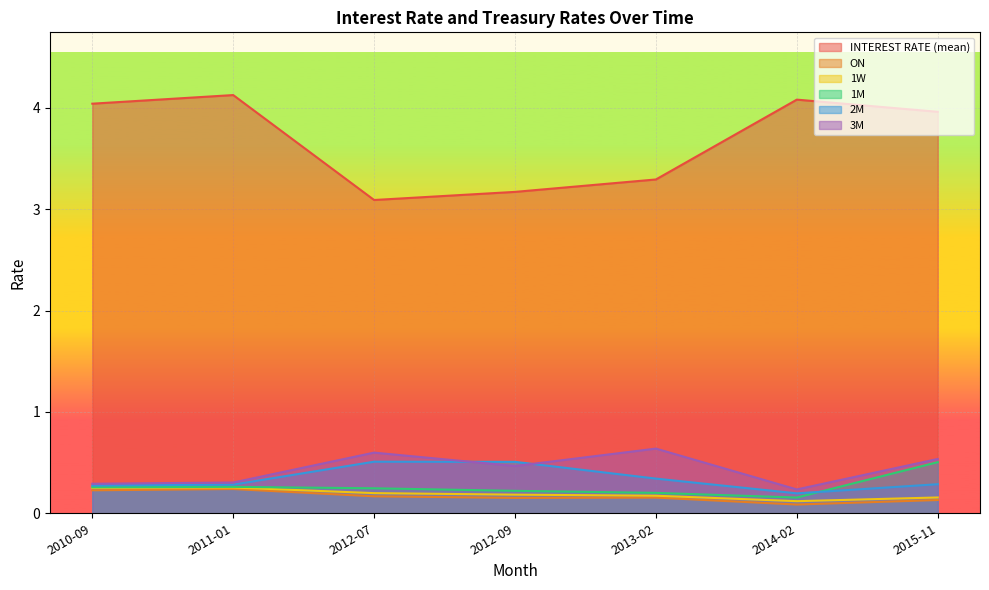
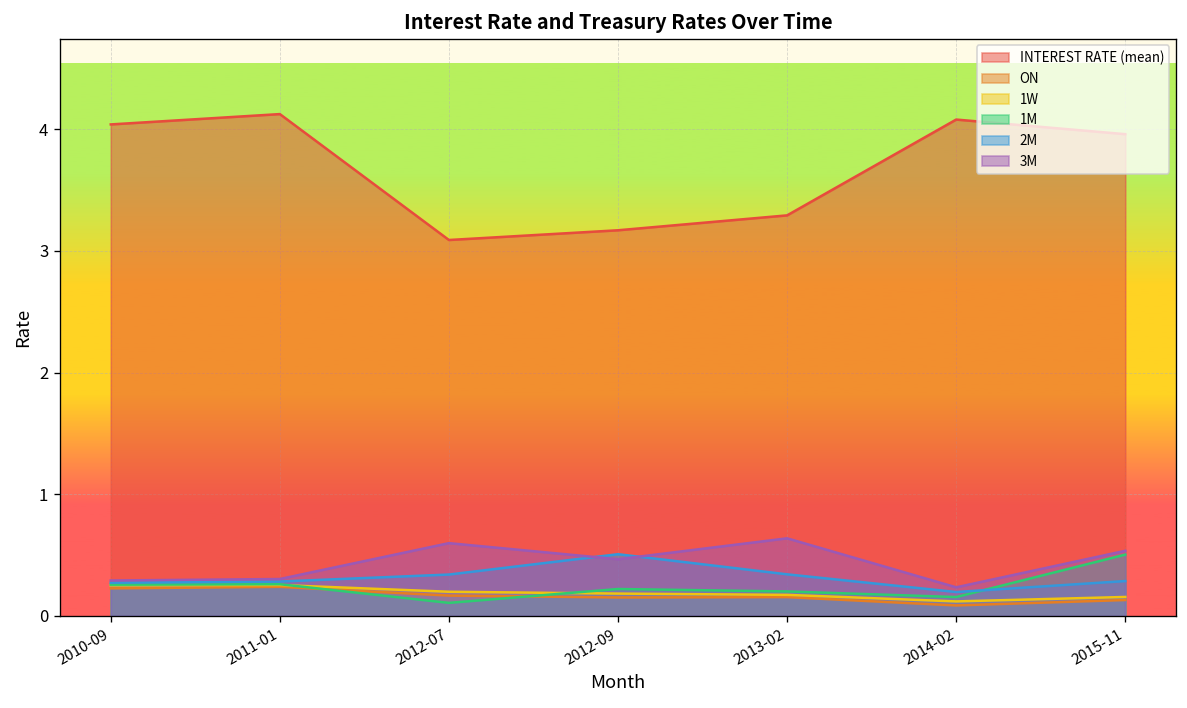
  {
    "1M": {
-     "2012-07": 0.25,
+     "2012-07": 0.11,
      "2012-09": 0.22,
      "2013-02": 0.20,
      "2014-02": 0.16,
      "2015-11": 0.50
    },
    "2M": {
-     "2012-07": 0.51,
+     "2012-07": 0.34,
      "2012-09": 0.51,
      "2013-02": 0.34,
      "2014-02": 0.20,
      "2015-11": 0.29
    },
    "3M": {
      "2012-07": 0.60,
      "2012-09": 0.47,
      "2013-02": 0.64,
      "2014-02": 0.24,
      "2015-11": 0.54
    }
  }
